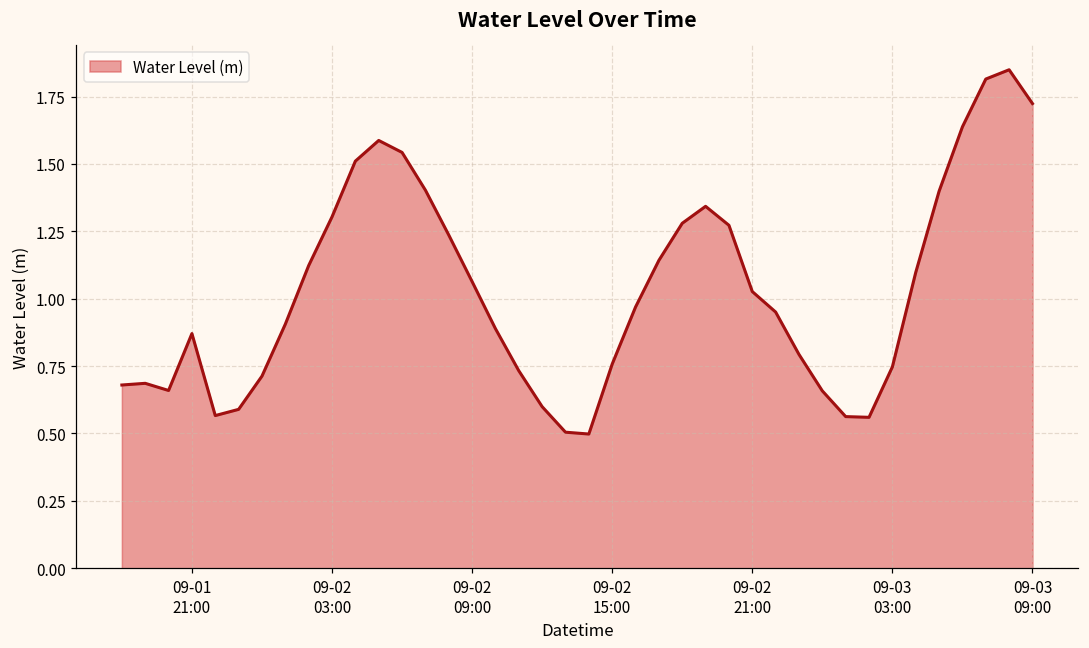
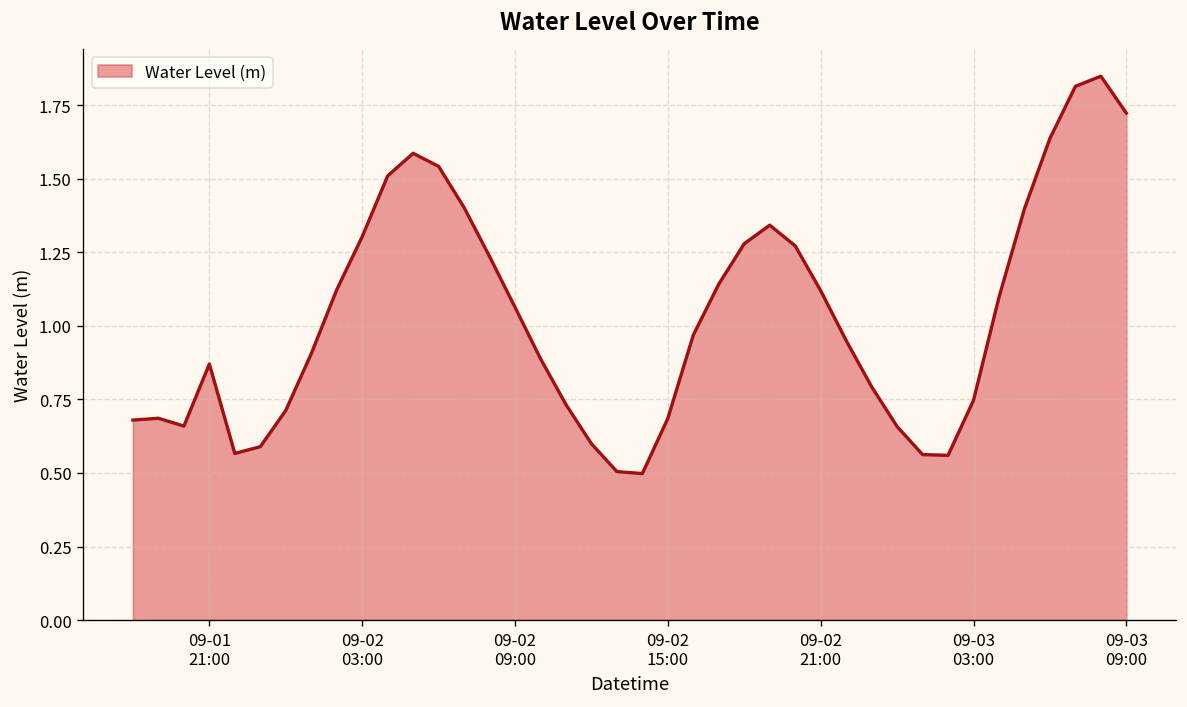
  {
    "09-01 21:00": 0.87,
    "09-02 03:00": 1.30,
    "09-02 09:00": 1.06,
-   "09-02 15:00": 0.76,
-   "09-02 21:00": 1.03,
+   "09-02 15:00": 0.69,
+   "09-02 21:00": 1.12,
    "09-03 03:00": 0.75,
    "09-03 09:00": 1.72
  }
